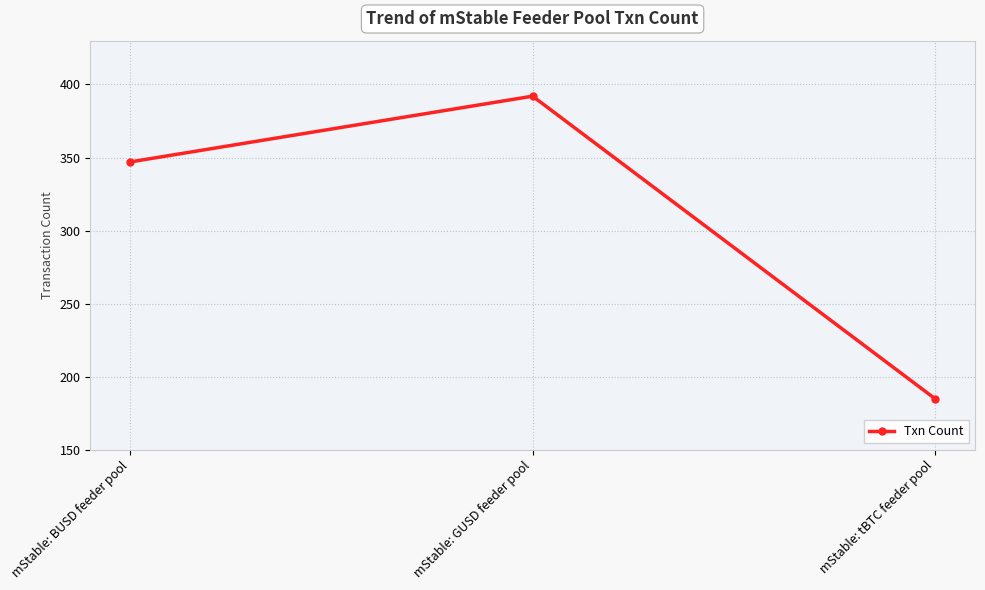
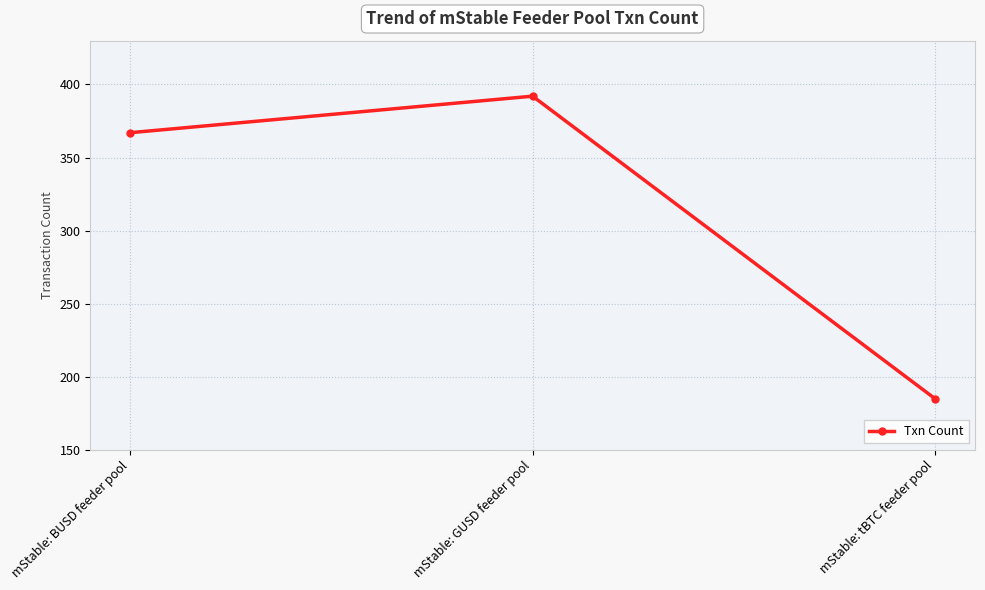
  {
-   "mStable: BUSD feeder pool": 347,
+   "mStable: BUSD feeder pool": 367,
    "mStable: GUSD feeder pool": 392,
    "mStable: tBTC feeder pool": 185
  }
